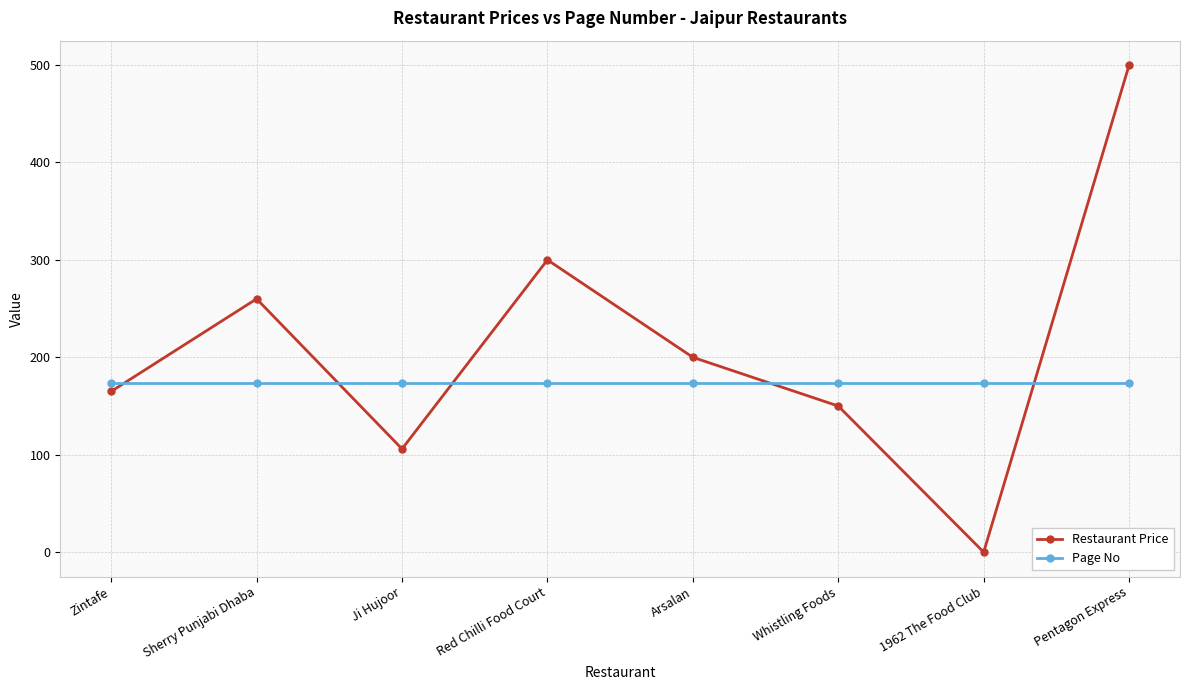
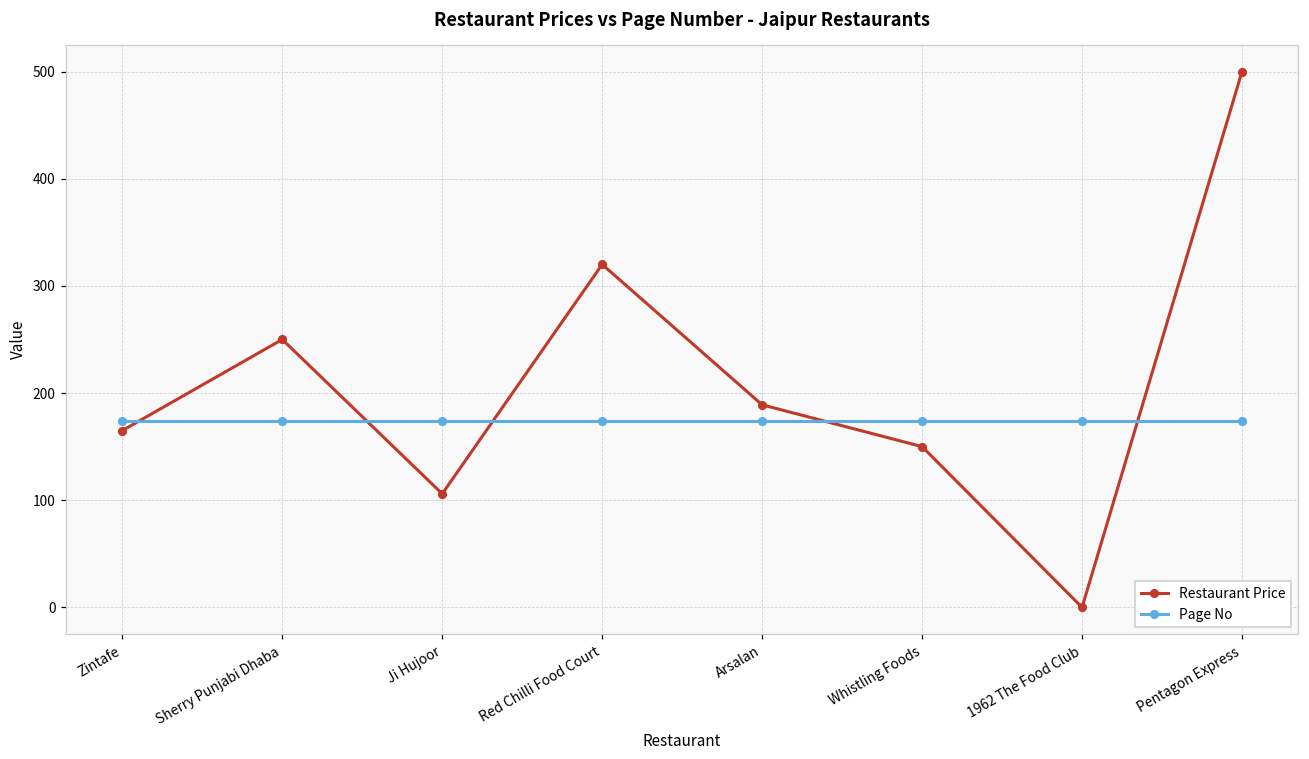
  {
    "Restaurant Price": {
      "Zintafe": 170,
-     "Sherry Punjabi Dhaba": 260,
+     "Sherry Punjabi Dhaba": 250,
      "Ji Hujoor": 110,
-     "Red Chilli Food Court": 300,
-     "Arsalan": 200,
+     "Red Chilli Food Court": 320,
+     "Arsalan": 190,
      "Whistling Foods": 150,
      "1962 The Food Club": 0,
      "Pentagon Express": 500
    },
    "Page No": {
      "Zintafe": 170,
      "Sherry Punjabi Dhaba": 170,
      "Ji Hujoor": 170,
      "Red Chilli Food Court": 170,
      "Arsalan": 170,
      "Whistling Foods": 170,
      "1962 The Food Club": 170,
      "Pentagon Express": 170
    }
  }
